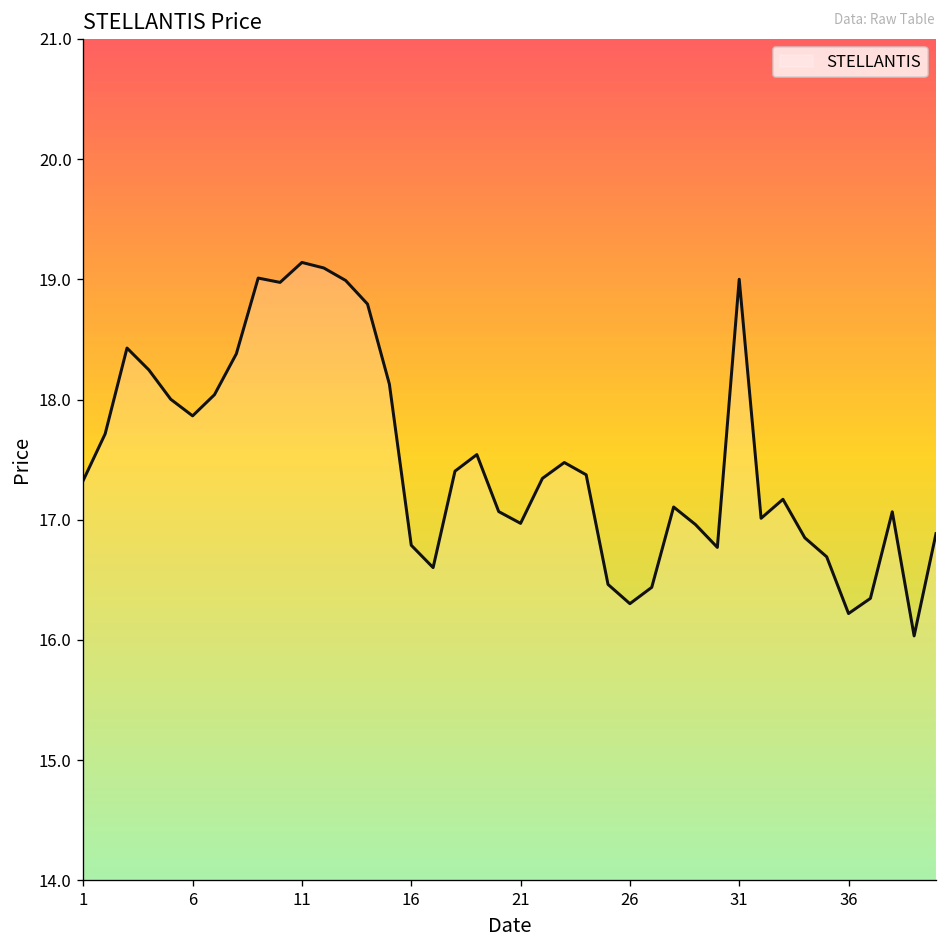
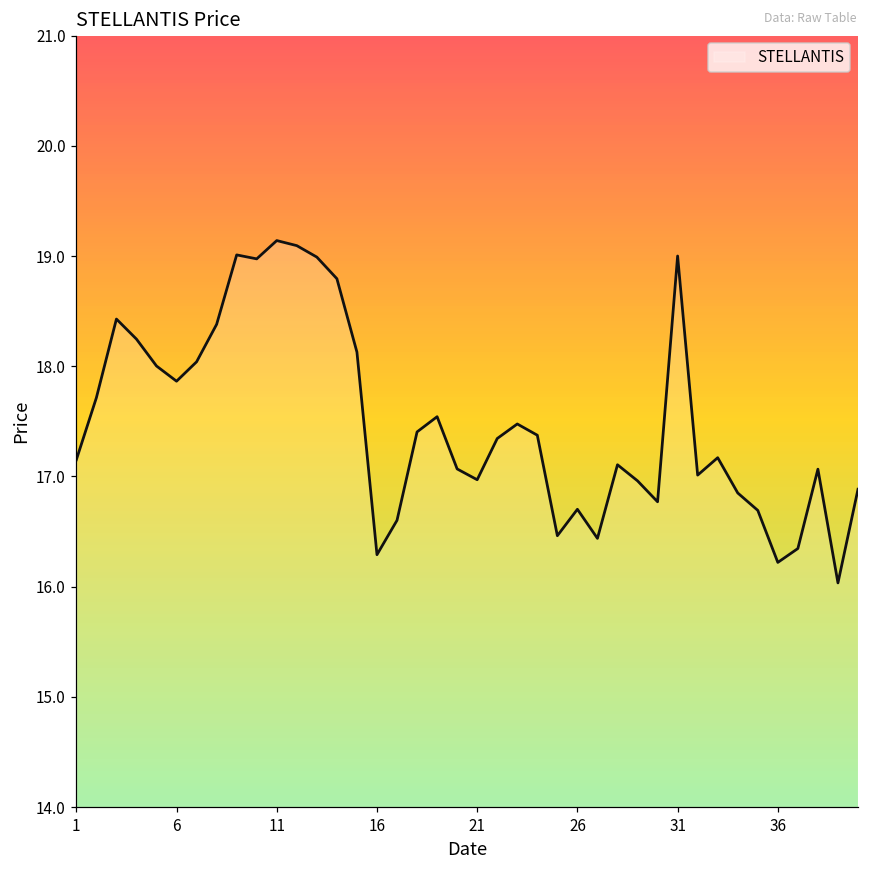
  {
-   "1": 17.33,
+   "1": 17.15,
    "6": 17.86,
    "11": 19.14,
-   "16": 16.79,
+   "16": 16.29,
    "21": 16.97,
-   "26": 16.30,
+   "26": 16.70,
    "31": 19.00,
    "36": 16.22
  }
